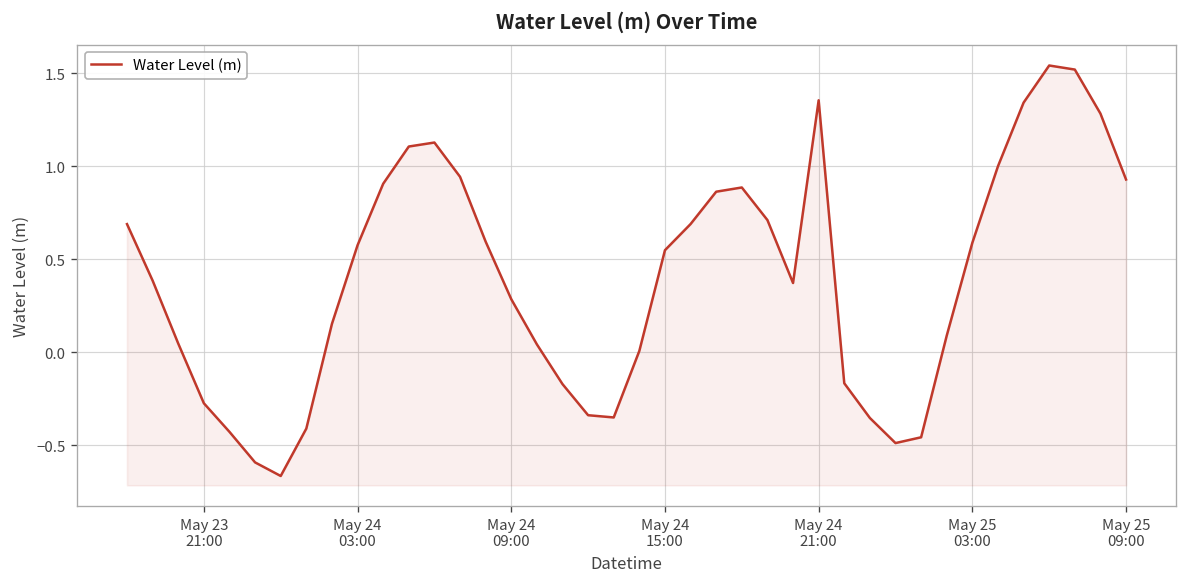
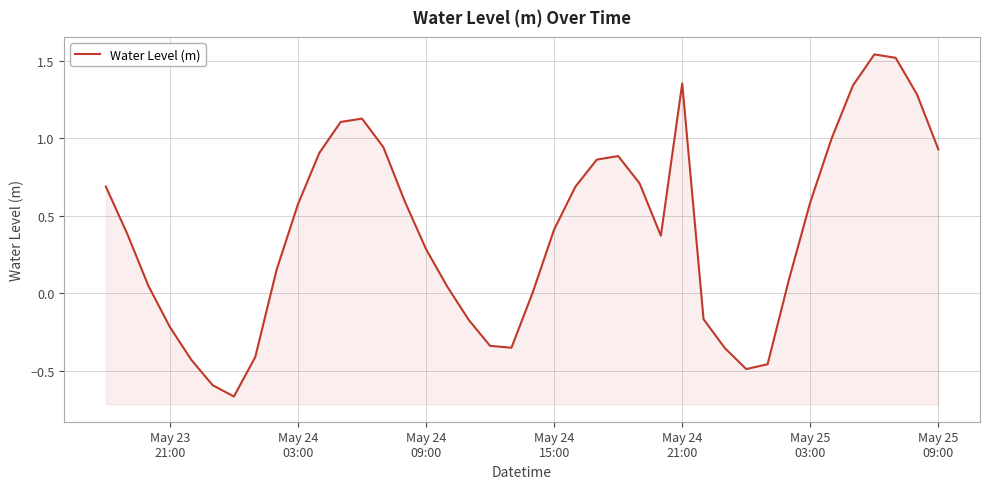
  {
-   "May 23 21:00": -0.27,
+   "May 23 21:00": -0.22,
    "May 24 03:00": 0.58,
    "May 24 09:00": 0.29,
-   "May 24 15:00": 0.55,
+   "May 24 15:00": 0.41,
    "May 24 21:00": 1.36,
    "May 25 03:00": 0.59,
    "May 25 09:00": 0.93
  }
